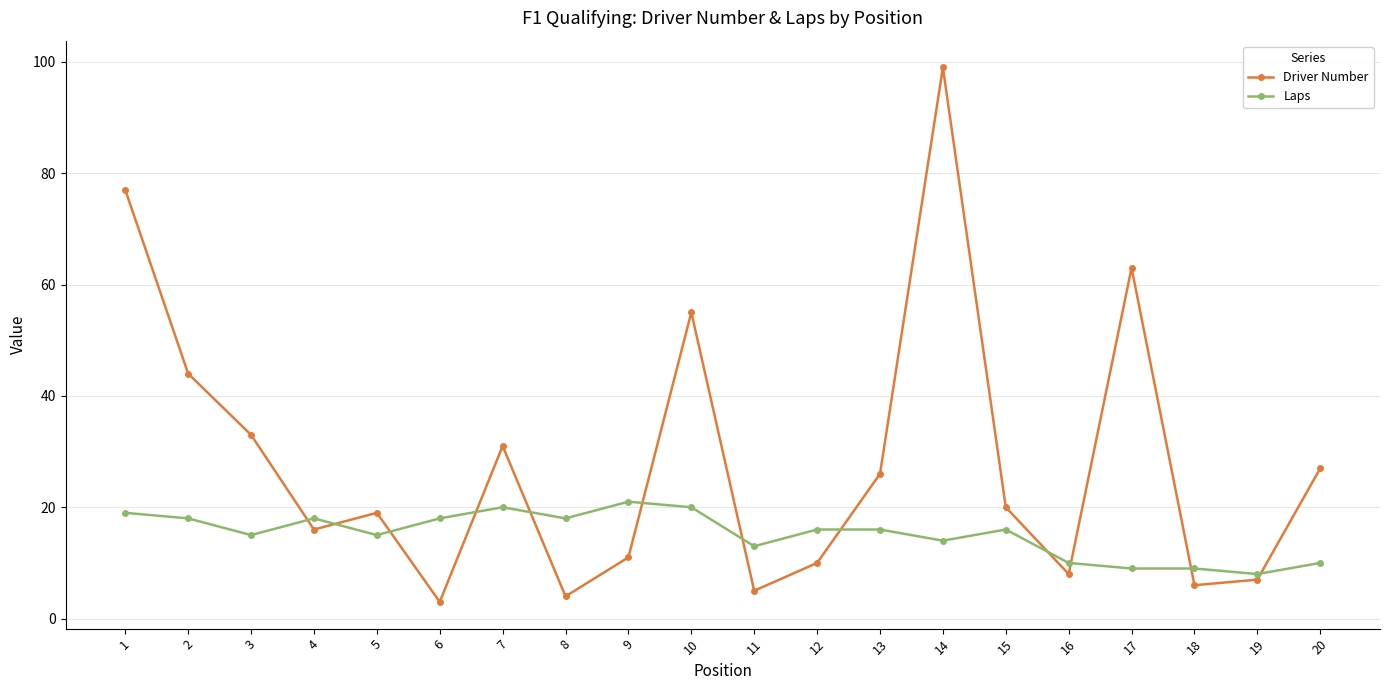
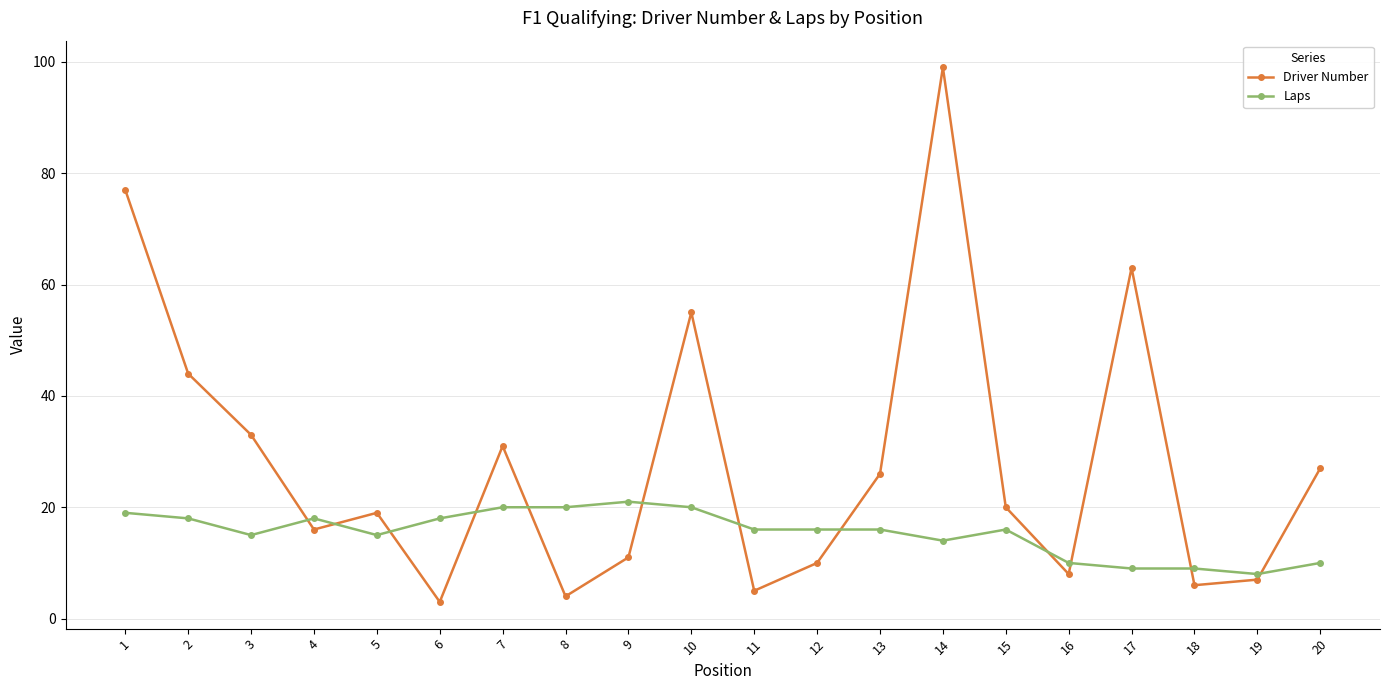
  {
    "Driver Number": {
      "1": 77,
      "2": 44,
      "3": 33,
      "4": 16,
      "5": 19,
      "6": 3,
      "7": 31,
      "8": 4,
      "9": 11,
      "10": 55,
      "11": 5,
      "12": 10,
      "13": 26,
      "14": 99,
      "15": 20,
      "16": 8,
      "17": 63,
      "18": 6,
      "19": 7,
      "20": 27
    },
    "Laps": {
      "1": 19,
      "2": 18,
      "3": 15,
      "4": 18,
      "5": 15,
      "6": 18,
      "7": 20,
-     "8": 18,
+     "8": 20,
      "9": 21,
      "10": 20,
-     "11": 13,
+     "11": 16,
      "12": 16,
      "13": 16,
      "14": 14,
      "15": 16,
      "16": 10,
      "17": 9,
      "18": 9,
      "19": 8,
      "20": 10
    }
  }
